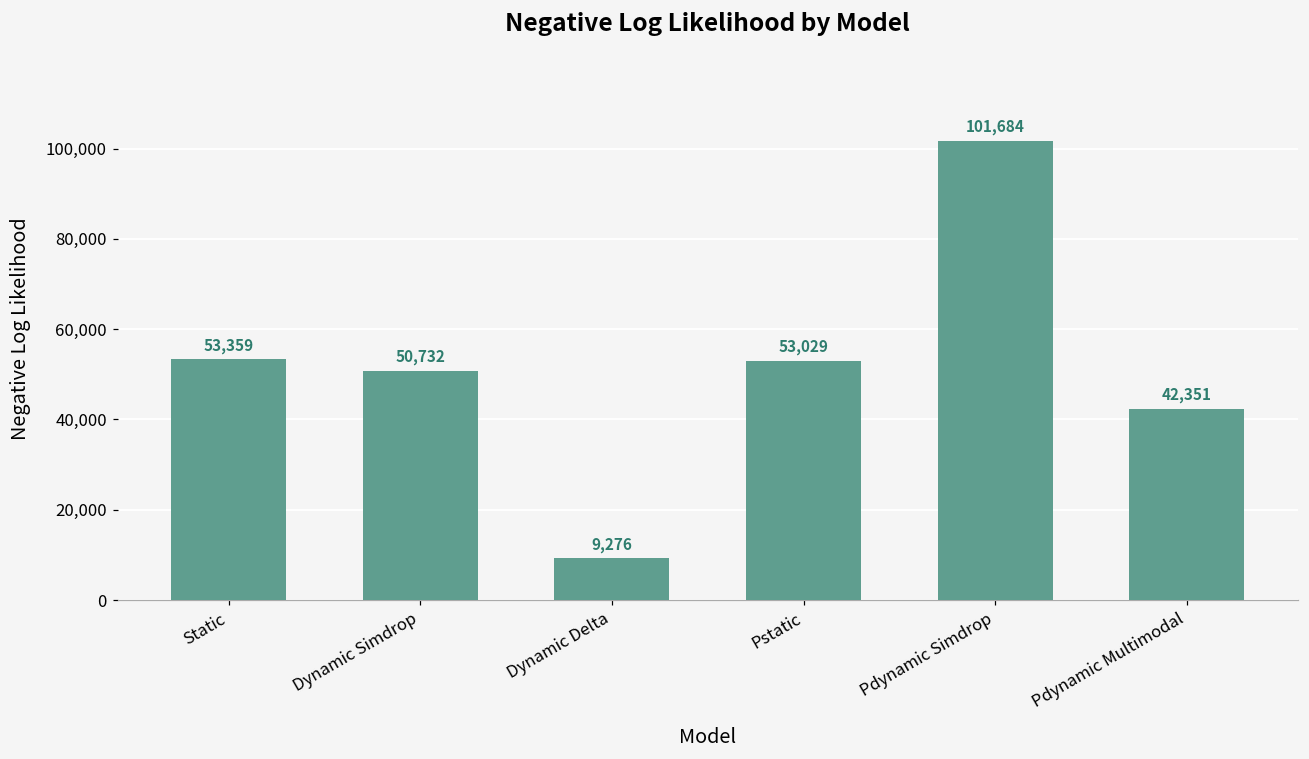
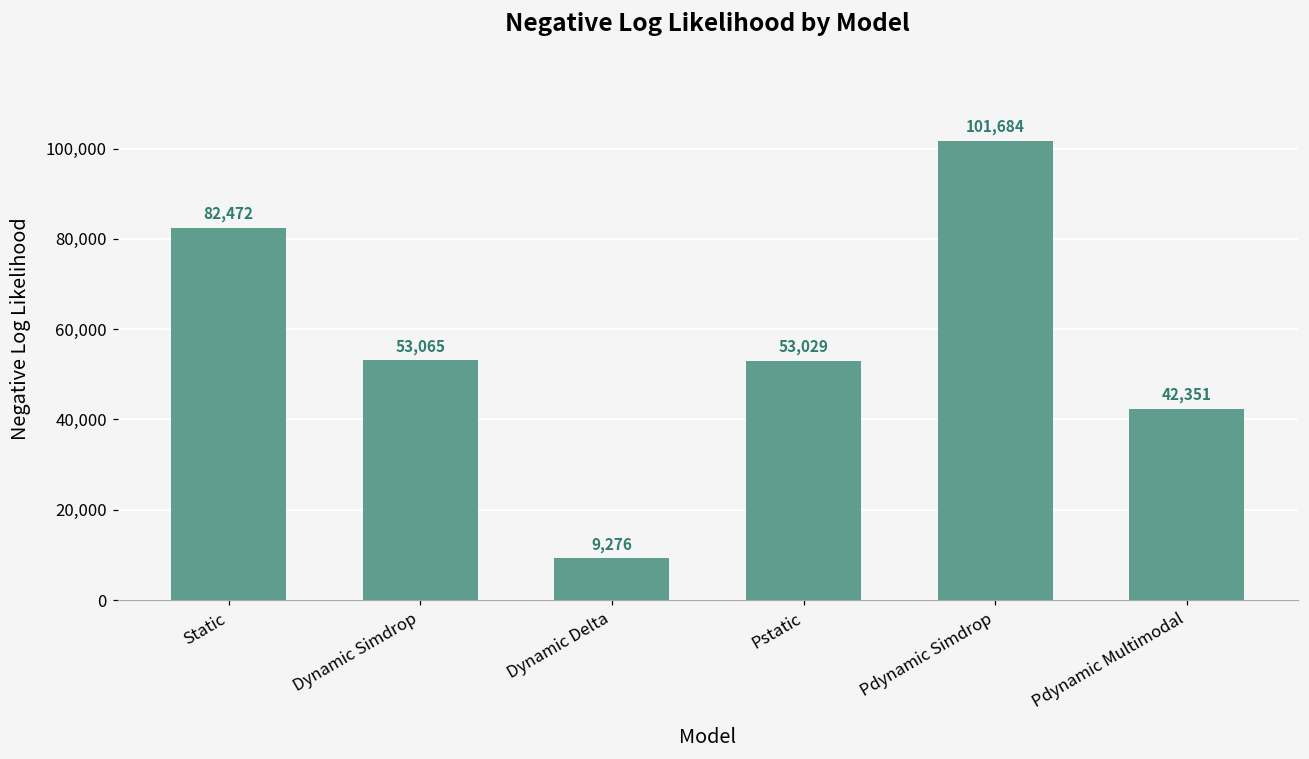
  {
-   "Static": "53,359",
-   "Dynamic Simdrop": "50,732",
+   "Static": "82,472",
+   "Dynamic Simdrop": "53,065",
    "Dynamic Delta": "9,276",
    "Pstatic": "53,029",
    "Pdynamic Simdrop": "101,684",
    "Pdynamic Multimodal": "42,351"
  }
